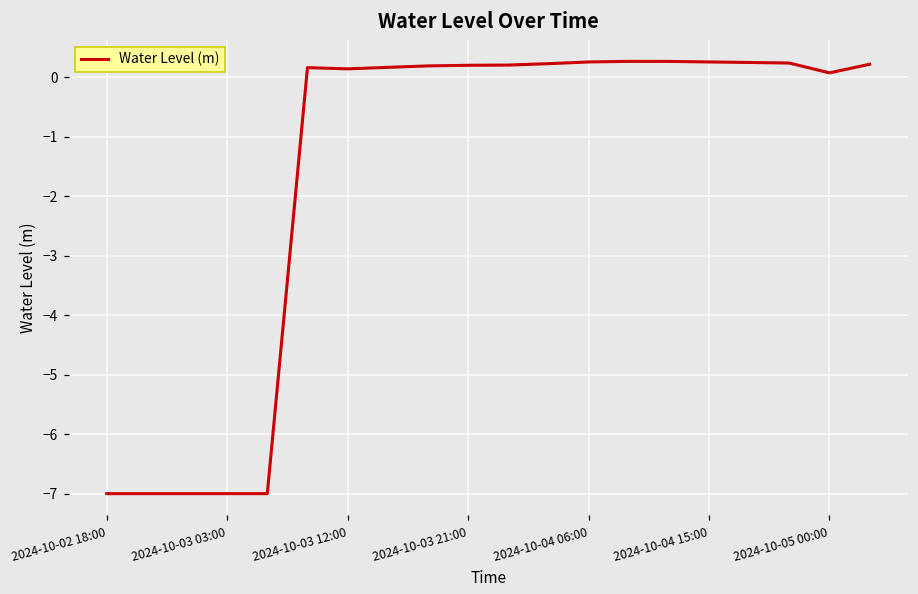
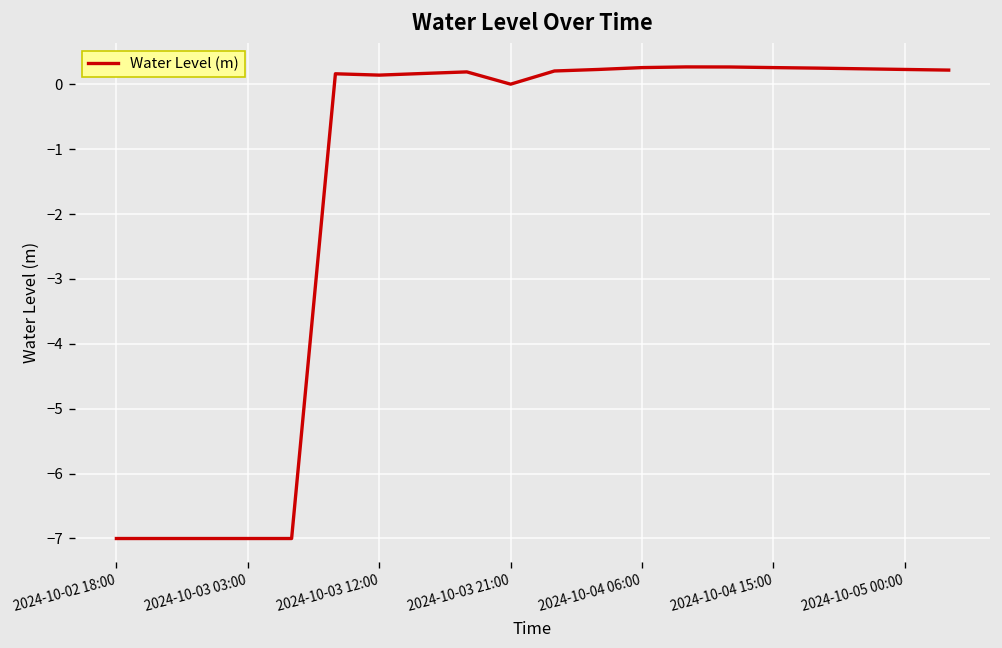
  {
    "2024-10-02 18:00": -7.0,
    "2024-10-03 03:00": -7.0,
    "2024-10-03 12:00": 0.1,
-   "2024-10-03 21:00": 0.2,
+   "2024-10-03 21:00": 0.0,
    "2024-10-04 06:00": 0.3,
    "2024-10-04 15:00": 0.3,
-   "2024-10-05 00:00": 0.1
+   "2024-10-05 00:00": 0.2
  }
